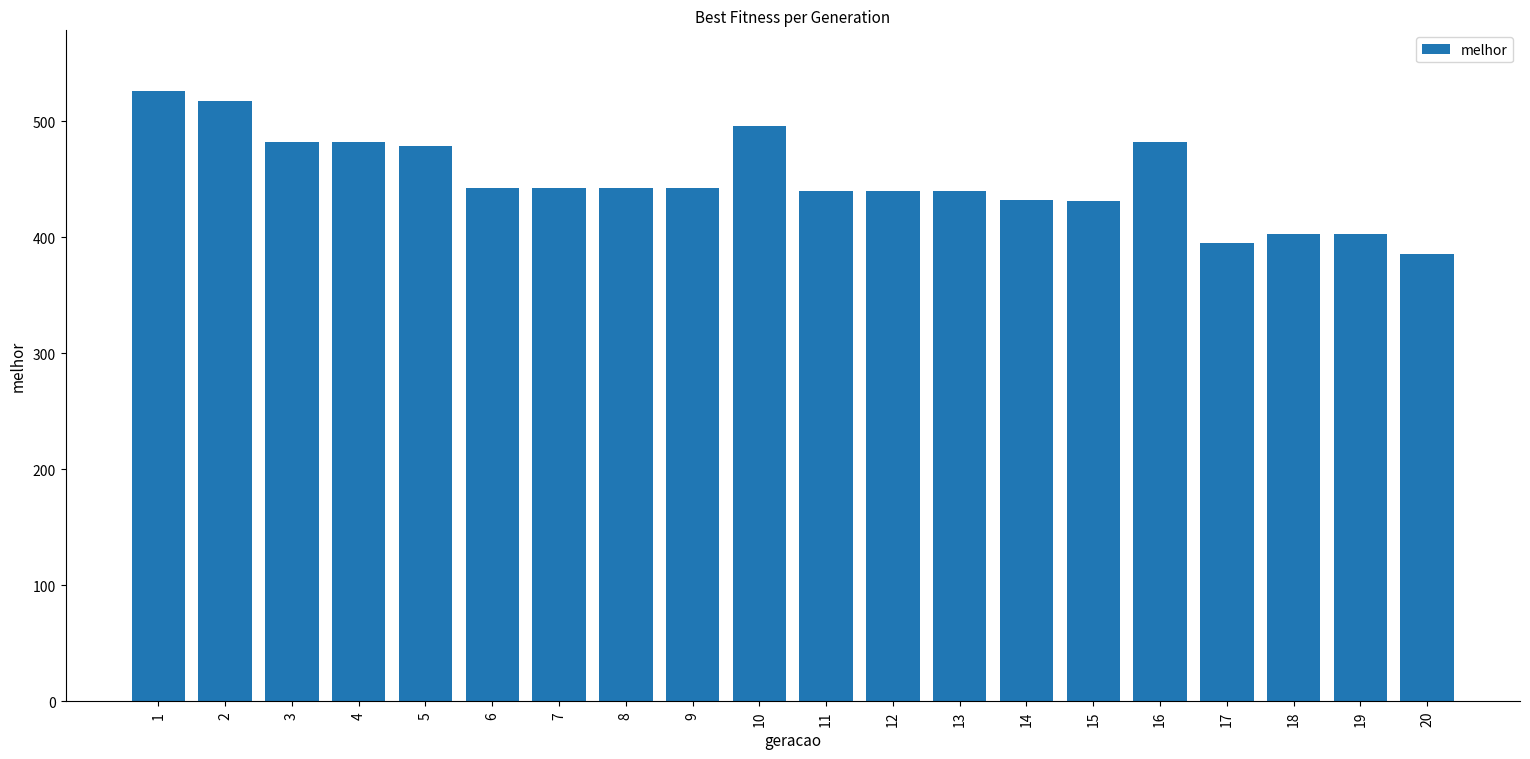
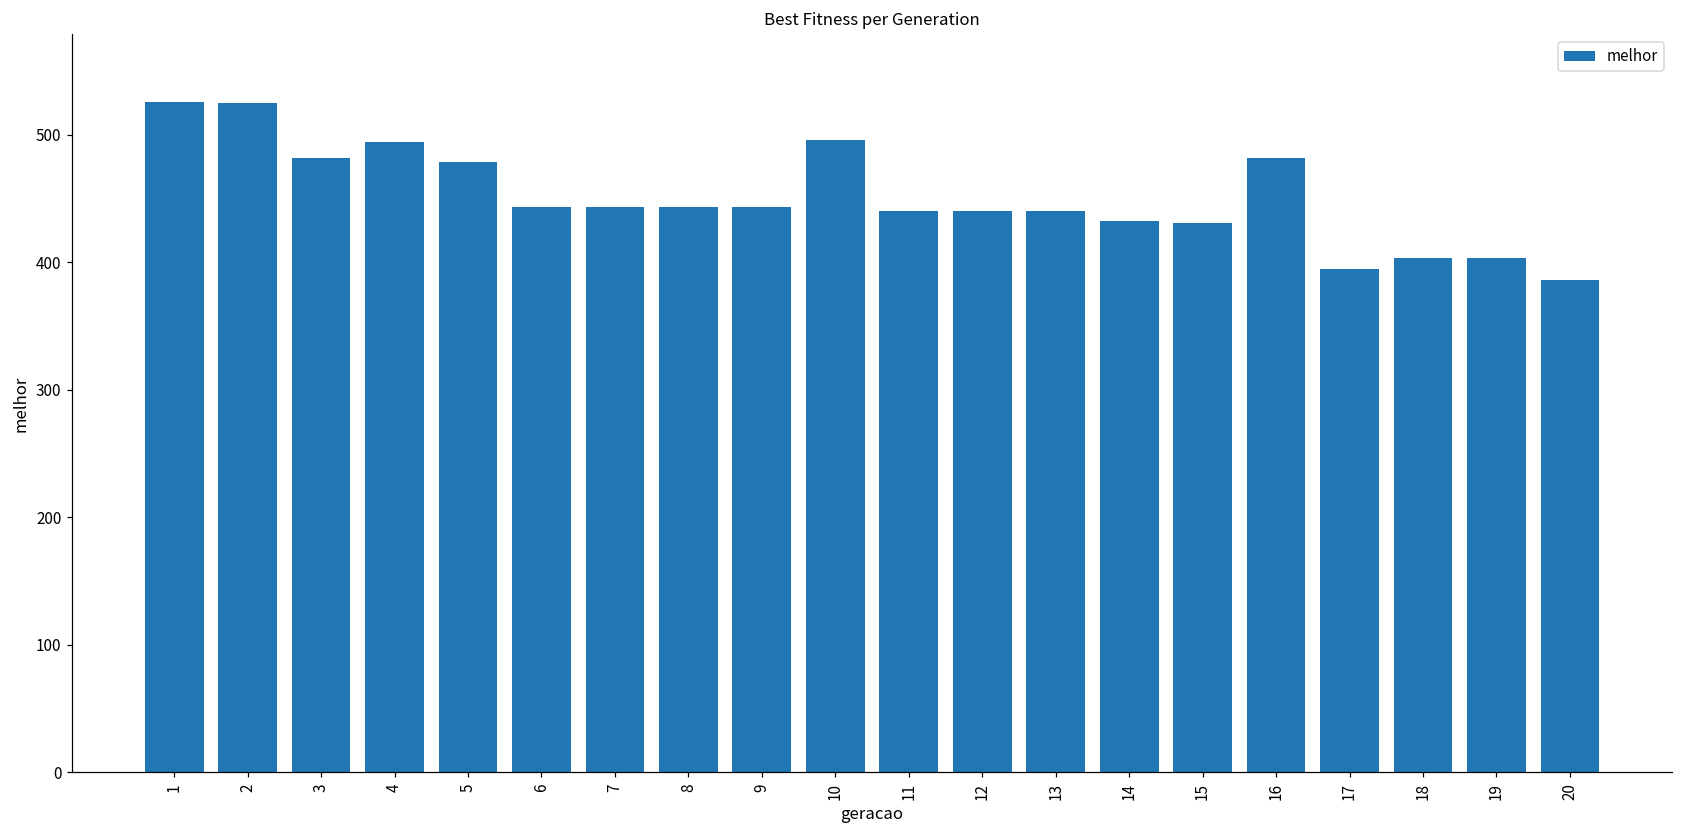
  {
    "1": 526,
-   "2": 518,
+   "2": 525,
    "3": 482,
-   "4": 482,
+   "4": 494,
    "5": 479,
    "6": 443,
    "7": 443,
    "8": 443,
    "9": 443,
    "10": 496,
    "11": 440,
    "12": 440,
    "13": 440,
    "14": 432,
    "15": 431,
    "16": 482,
    "17": 395,
    "18": 403,
    "19": 403,
    "20": 386
  }
